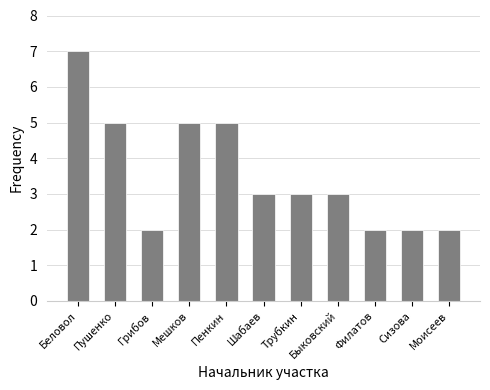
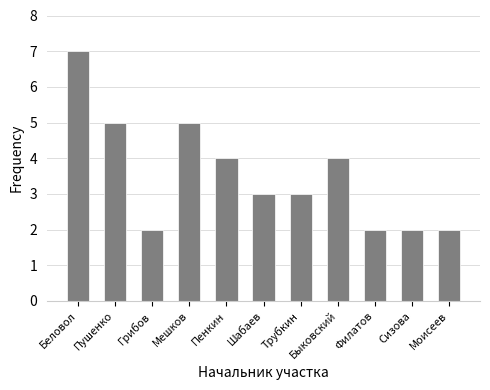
  {
    "Беловол": 7,
    "Пушенко": 5,
    "Грибов": 2,
    "Мешков": 5,
-   "Пенкин": 5,
+   "Пенкин": 4,
    "Шабаев": 3,
    "Трубкин": 3,
-   "Быковский": 3,
+   "Быковский": 4,
    "Филатов": 2,
    "Сизова": 2,
    "Моисеев": 2
  }
